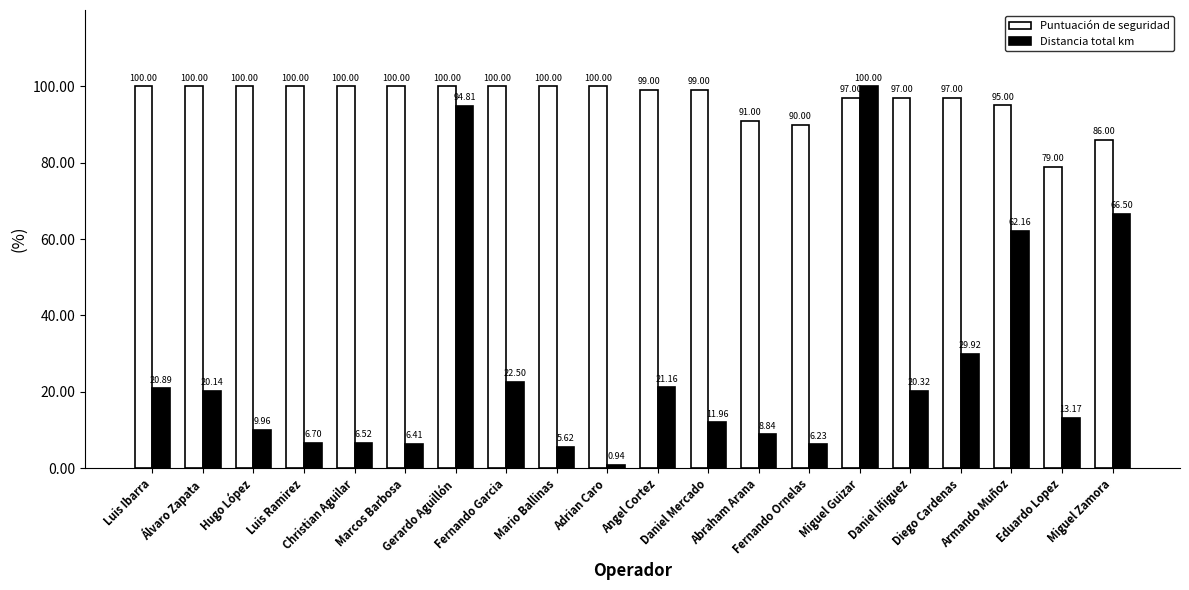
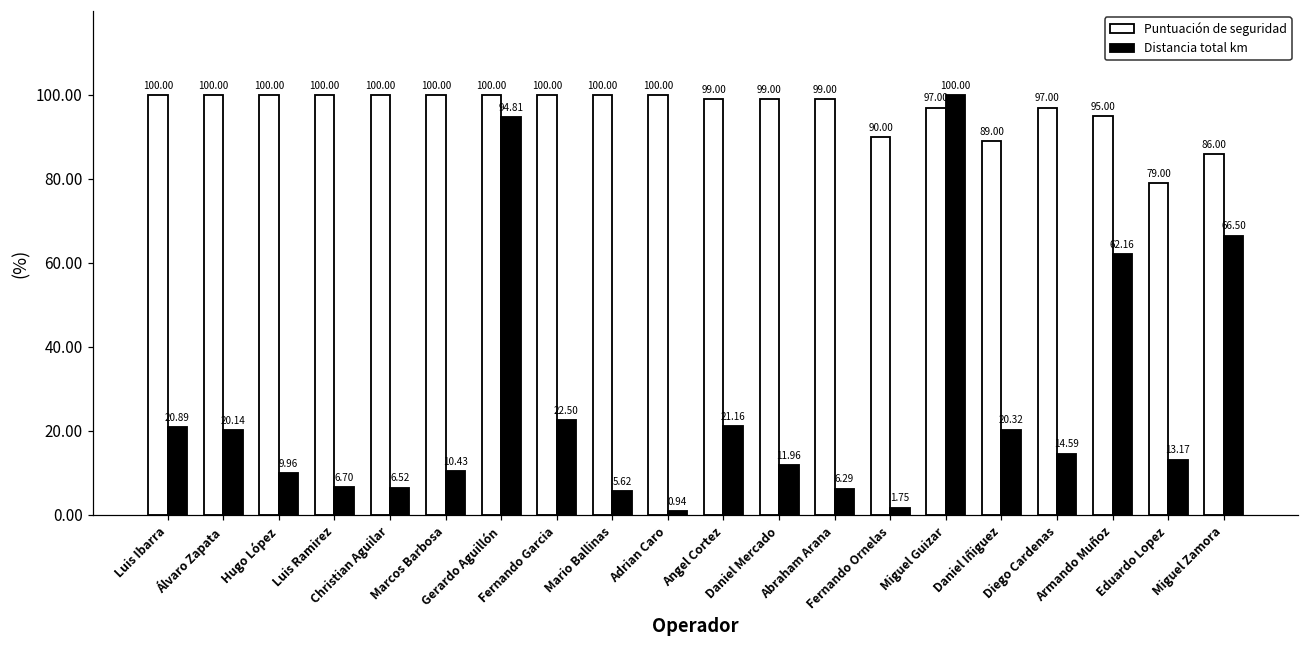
  {
    "Puntuación de seguridad": {
      "Luis Ibarra": 100.00,
      "Álvaro Zapata": 100.00,
      "Hugo López": 100.00,
      "Luis Ramirez": 100.00,
      "Christian Aguilar": 100.00,
      "Marcos Barbosa": 100.00,
      "Gerardo Aguillón": 100.00,
      "Fernando Garcia": 100.00,
      "Mario Ballinas": 100.00,
      "Adrian Caro": 100.00,
      "Angel Cortez": 99.00,
      "Daniel Mercado": 99.00,
-     "Abraham Arana": 91.00,
+     "Abraham Arana": 99.00,
      "Fernando Ornelas": 90.00,
      "Miguel Guizar": 97.00,
-     "Daniel Iñiguez": 97.00,
+     "Daniel Iñiguez": 89.00,
      "Diego Cardenas": 97.00,
      "Armando Muñoz": 95.00,
      "Eduardo Lopez": 79.00,
      "Miguel Zamora": 86.00
    },
    "Distancia total km": {
      "Luis Ibarra": 20.89,
      "Álvaro Zapata": 20.14,
      "Hugo López": 9.96,
      "Luis Ramirez": 6.70,
      "Christian Aguilar": 6.52,
-     "Marcos Barbosa": 6.41,
+     "Marcos Barbosa": 10.43,
      "Gerardo Aguillón": 94.81,
      "Fernando Garcia": 22.50,
      "Mario Ballinas": 5.62,
      "Adrian Caro": 0.94,
      "Angel Cortez": 21.16,
      "Daniel Mercado": 11.96,
-     "Abraham Arana": 8.84,
-     "Fernando Ornelas": 6.23,
+     "Abraham Arana": 6.29,
+     "Fernando Ornelas": 1.75,
      "Miguel Guizar": 100.00,
      "Daniel Iñiguez": 20.32,
-     "Diego Cardenas": 29.92,
+     "Diego Cardenas": 14.59,
      "Armando Muñoz": 62.16,
      "Eduardo Lopez": 13.17,
      "Miguel Zamora": 66.50
    }
  }
